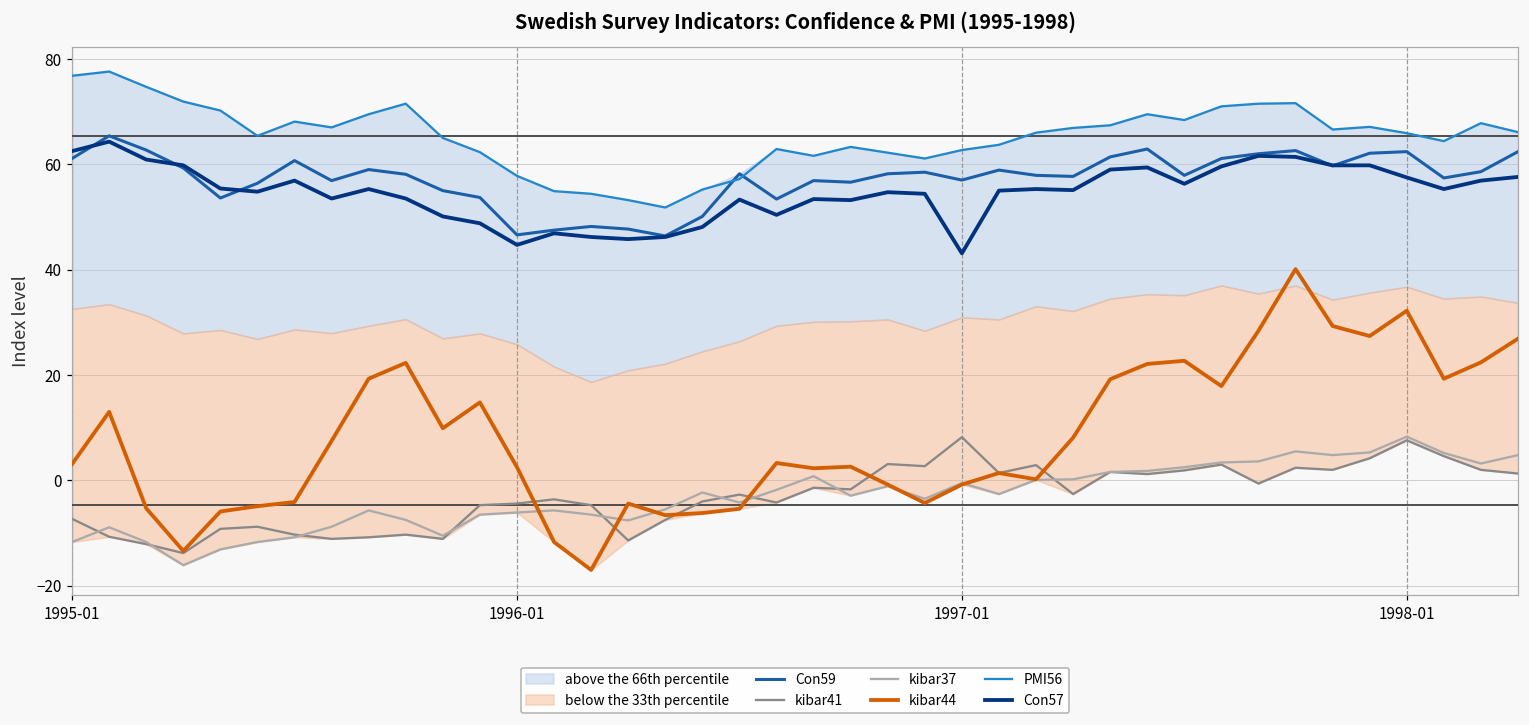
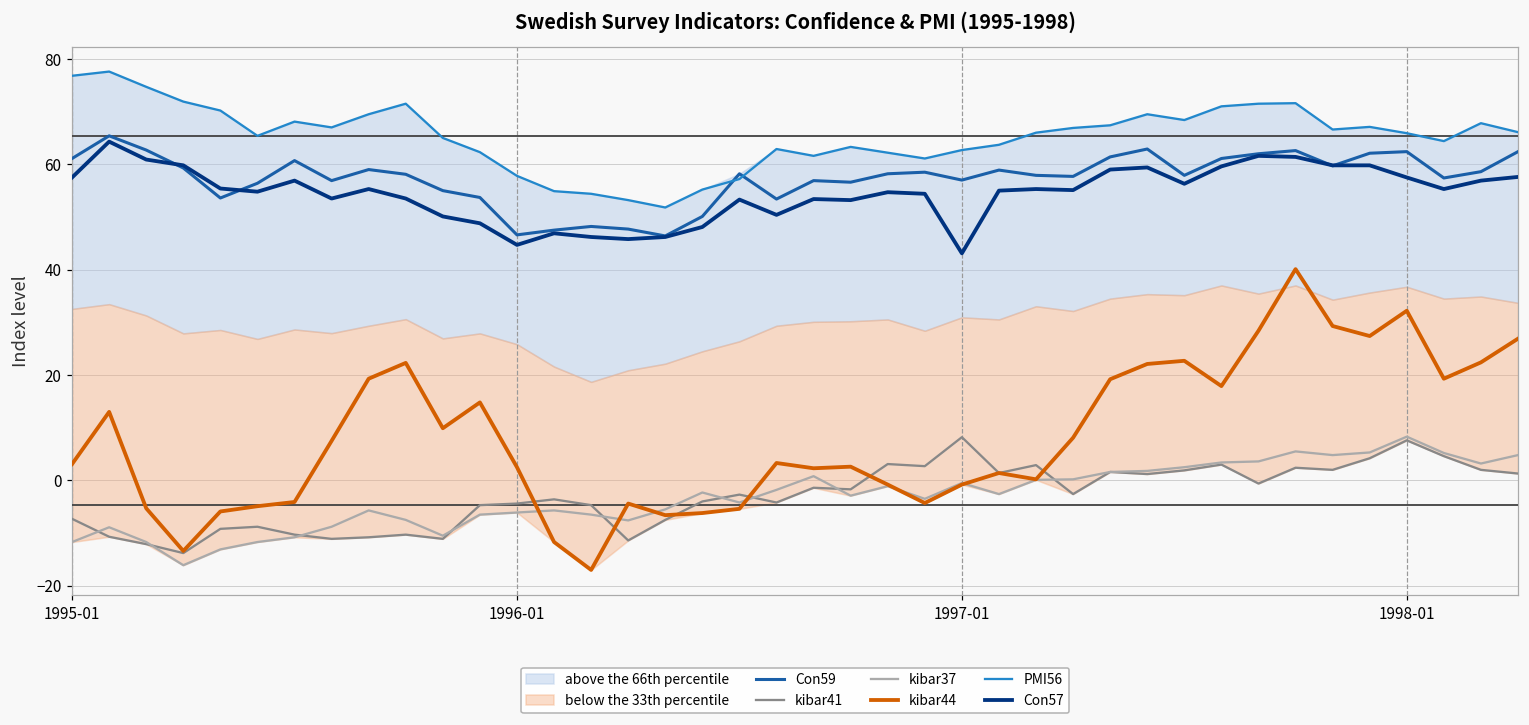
  {
    "kibar44": {
      "1995-01": 3,
      "1996-01": 3,
      "1998-01": 32
    },
    "Con57": {
-     "1995-01": 63,
+     "1995-01": 58,
      "1996-01": 45,
      "1997-01": 43,
      "1998-01": 58
    }
  }
